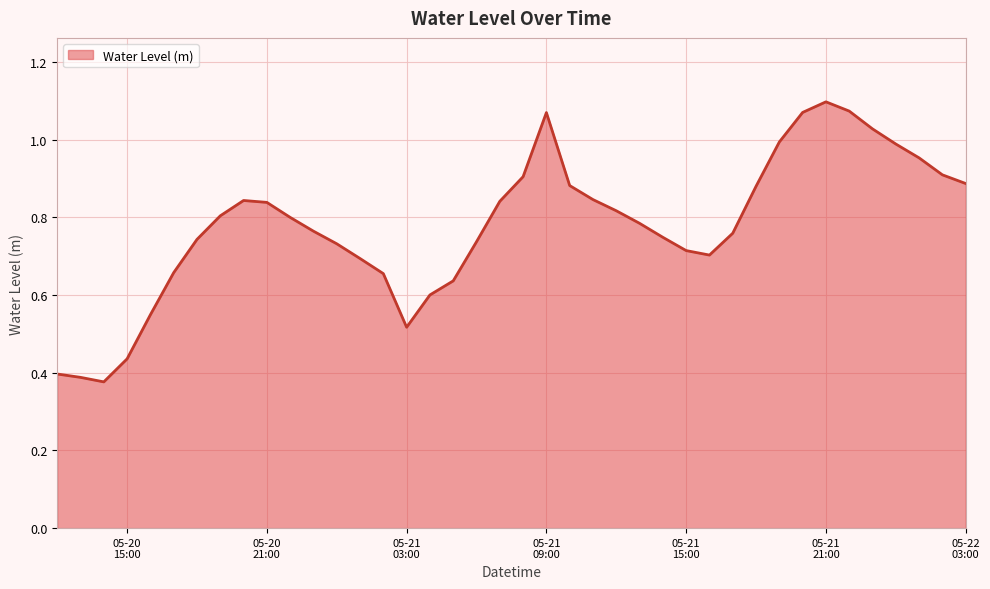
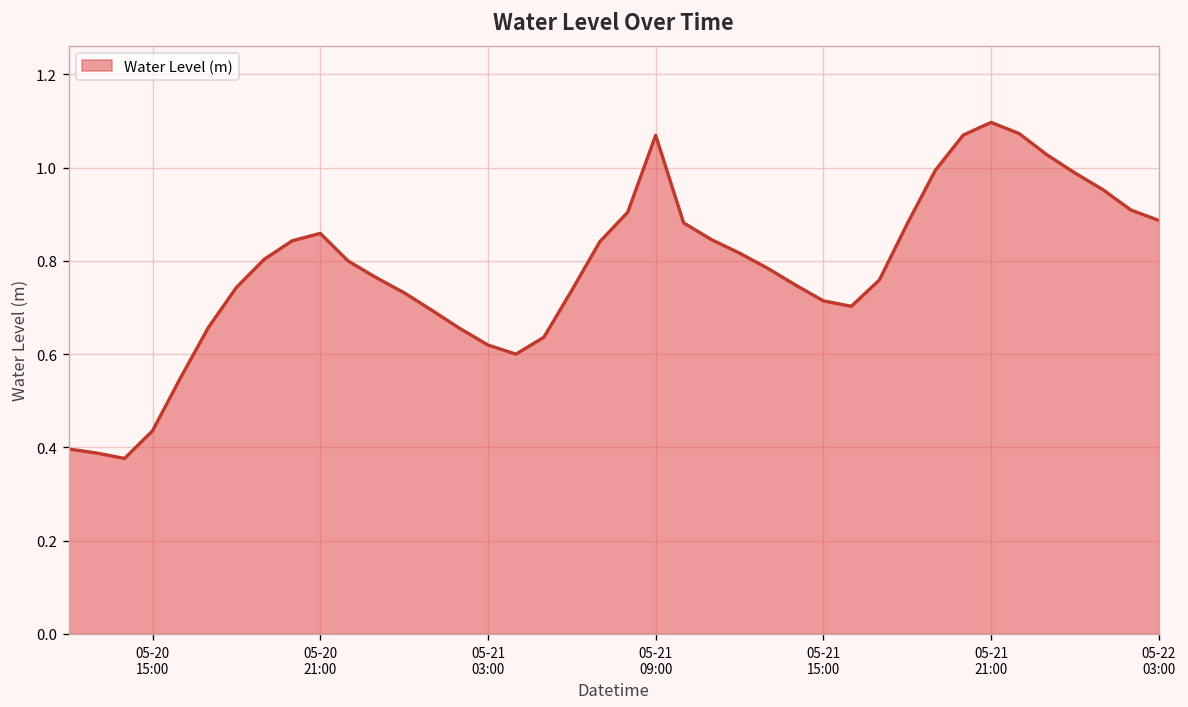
  {
    "05-20 15:00": 0.44,
-   "05-20 21:00": 0.84,
-   "05-21 03:00": 0.52,
+   "05-20 21:00": 0.86,
+   "05-21 03:00": 0.62,
    "05-21 09:00": 1.07,
    "05-21 15:00": 0.71,
    "05-21 21:00": 1.10,
    "05-22 03:00": 0.89
  }
